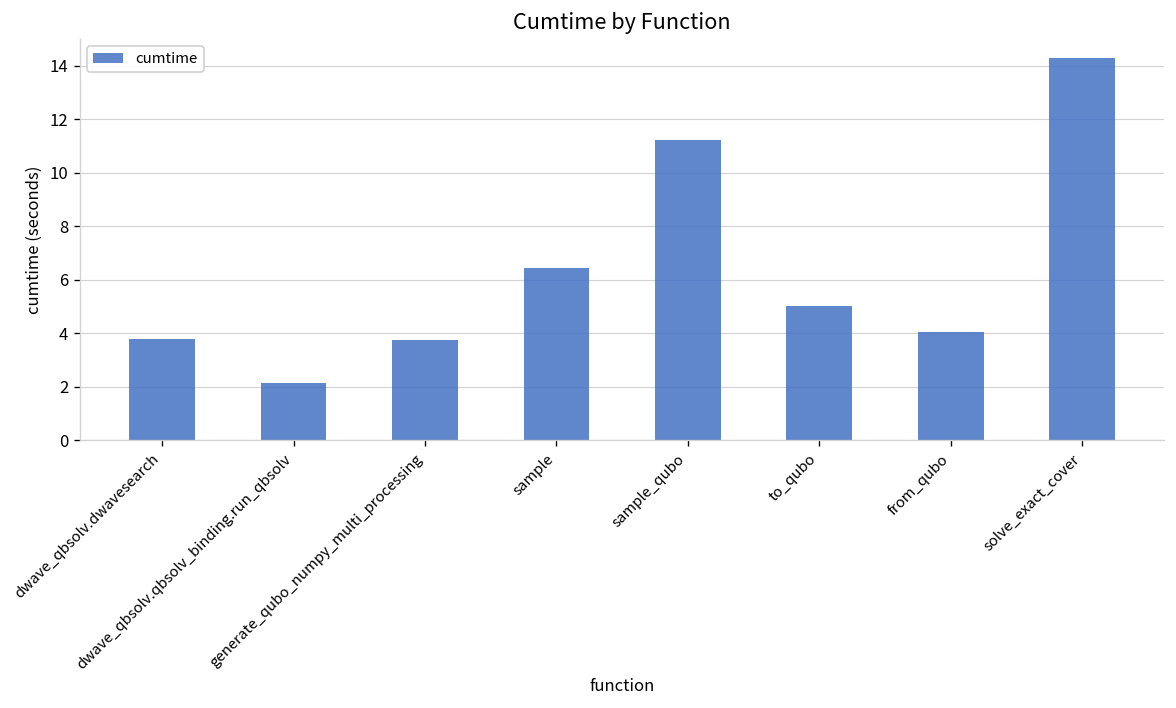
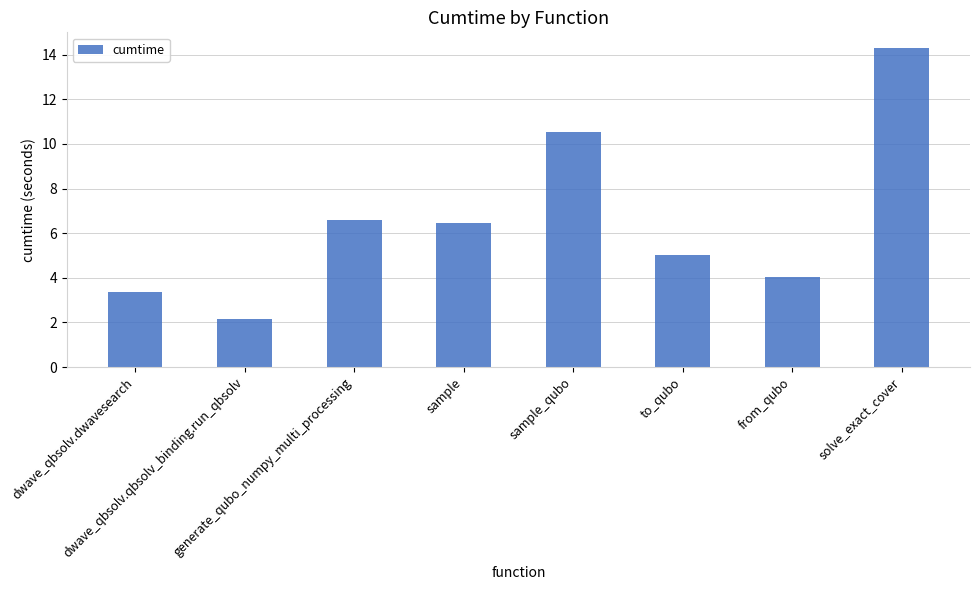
  {
-   "dwave_qbsolv.dwavesearch": 3.8,
+   "dwave_qbsolv.dwavesearch": 3.4,
    "dwave_qbsolv.qbsolv_binding.run_qbsolv": 2.2,
-   "generate_qubo_numpy_multi_processing": 3.8,
+   "generate_qubo_numpy_multi_processing": 6.6,
    "sample": 6.5,
-   "sample_qubo": 11.2,
+   "sample_qubo": 10.5,
    "to_qubo": 5.0,
    "from_qubo": 4.0,
    "solve_exact_cover": 14.3
  }
